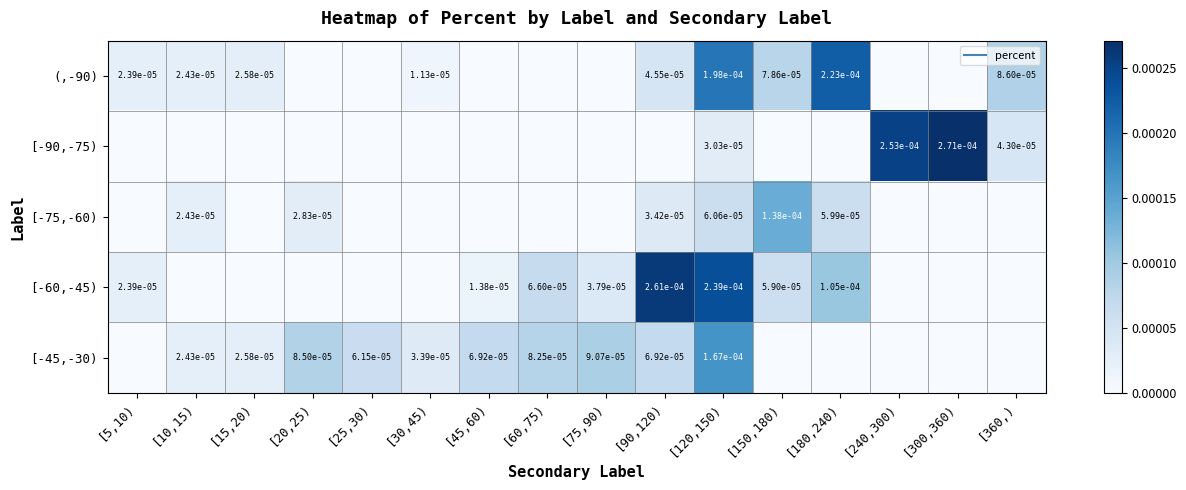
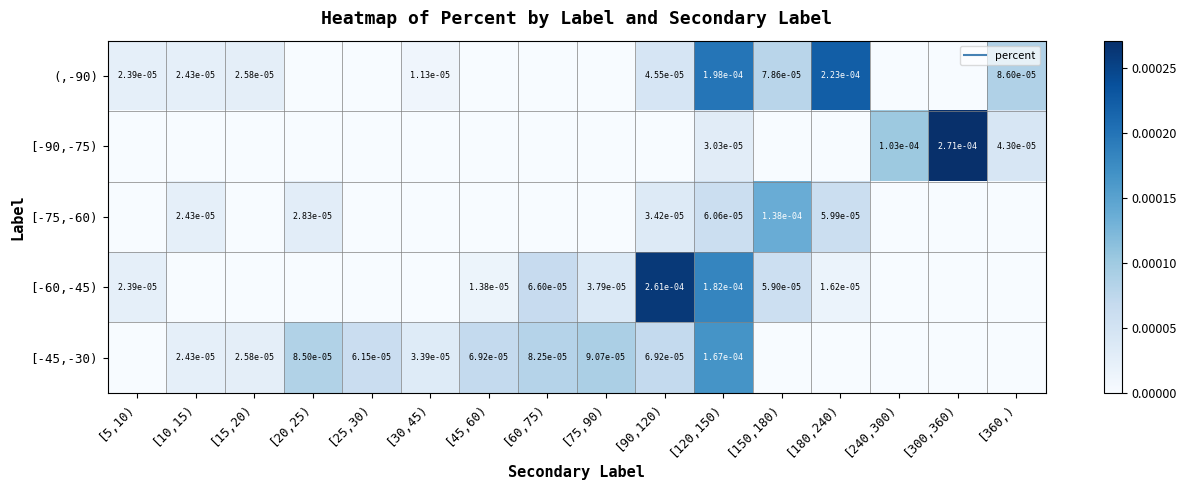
  {
    "(,-90)": {
      "[5,10)": "2.39e-05",
      "[10,15)": "2.43e-05",
      "[15,20)": "2.58e-05",
      "[30,45)": "1.13e-05",
      "[90,120)": "4.55e-05",
      "[120,150)": "1.98e-04",
      "[150,180)": "7.86e-05",
      "[180,240)": "2.23e-04",
      "[360,)": "8.60e-05"
    },
    "[-90,-75)": {
      "[120,150)": "3.03e-05",
-     "[240,300)": "2.53e-04",
+     "[240,300)": "1.03e-04",
      "[300,360)": "2.71e-04",
      "[360,)": "4.30e-05"
    },
    "[-75,-60)": {
      "[10,15)": "2.43e-05",
      "[20,25)": "2.83e-05",
      "[90,120)": "3.42e-05",
      "[120,150)": "6.06e-05",
      "[150,180)": "1.38e-04",
      "[180,240)": "5.99e-05"
    },
    "[-60,-45)": {
      "[5,10)": "2.39e-05",
      "[45,60)": "1.38e-05",
      "[60,75)": "6.60e-05",
      "[75,90)": "3.79e-05",
      "[90,120)": "2.61e-04",
-     "[120,150)": "2.39e-04",
+     "[120,150)": "1.82e-04",
      "[150,180)": "5.90e-05",
-     "[180,240)": "1.05e-04"
+     "[180,240)": "1.62e-05"
    },
    "[-45,-30)": {
      "[10,15)": "2.43e-05",
      "[15,20)": "2.58e-05",
      "[20,25)": "8.50e-05",
      "[25,30)": "6.15e-05",
      "[30,45)": "3.39e-05",
      "[45,60)": "6.92e-05",
      "[60,75)": "8.25e-05",
      "[75,90)": "9.07e-05",
      "[90,120)": "6.92e-05",
      "[120,150)": "1.67e-04"
    }
  }
